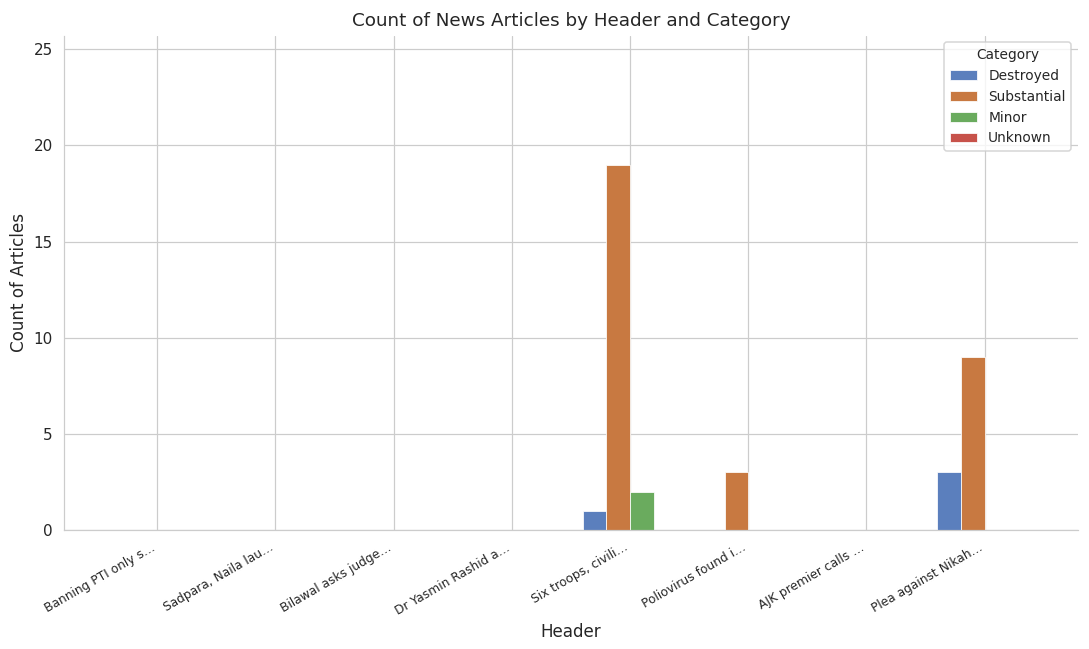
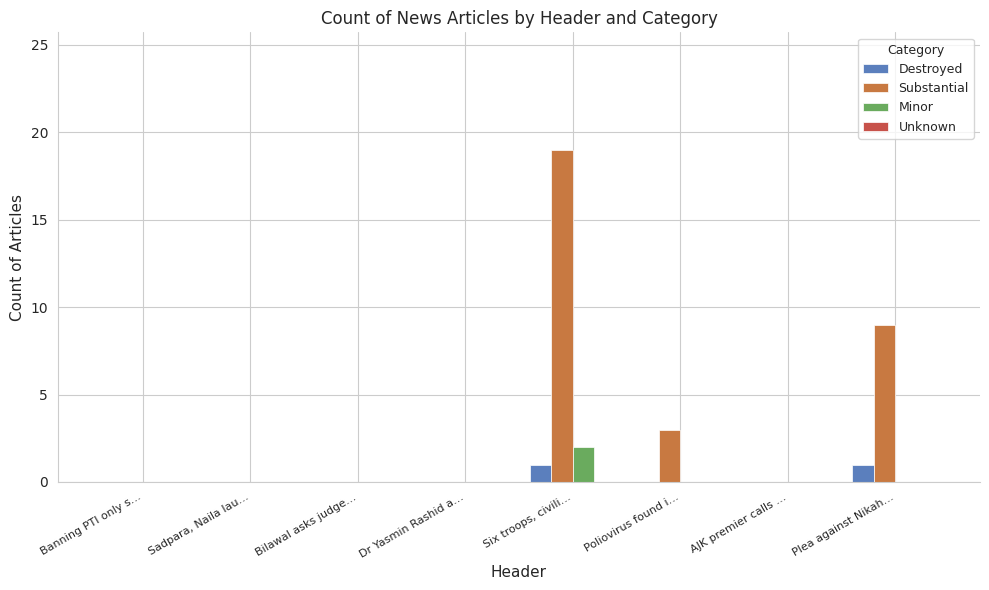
  {
    "Destroyed": {
      "Banning PTI only s…": 0,
      "Sadpara, Naila lau…": 0,
      "Bilawal asks judge…": 0,
      "Dr Yasmin Rashid a…": 0,
      "Six troops, civili…": 1,
      "Poliovirus found i…": 0,
      "AJK premier calls …": 0,
-     "Plea against Nikah…": 3
+     "Plea against Nikah…": 1
    },
    "Minor": {
      "Banning PTI only s…": 0,
      "Sadpara, Naila lau…": 0,
      "Bilawal asks judge…": 0,
      "Dr Yasmin Rashid a…": 0,
      "Six troops, civili…": 2,
      "Poliovirus found i…": 0,
      "AJK premier calls …": 0,
      "Plea against Nikah…": 0
    }
  }
